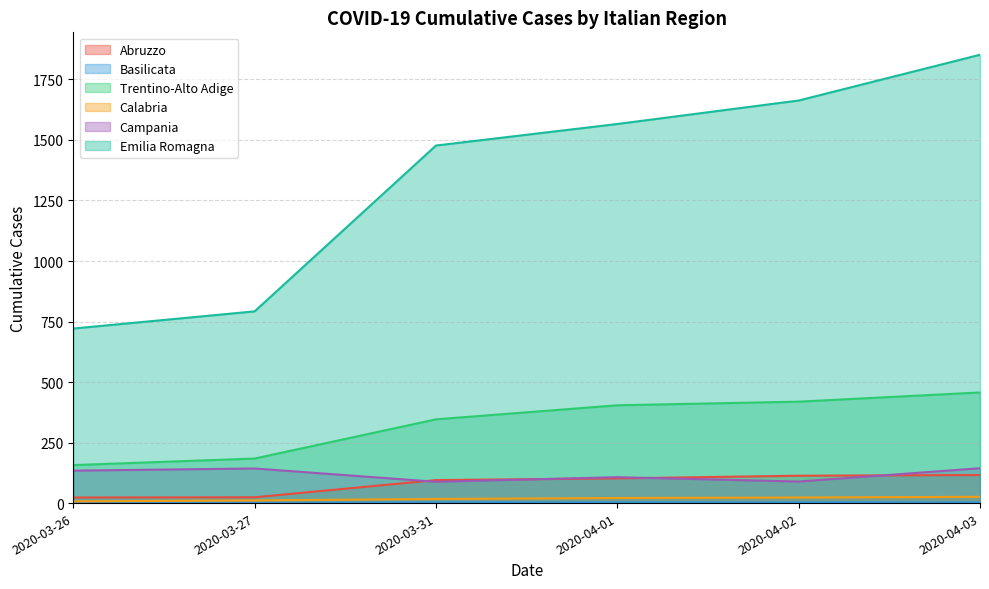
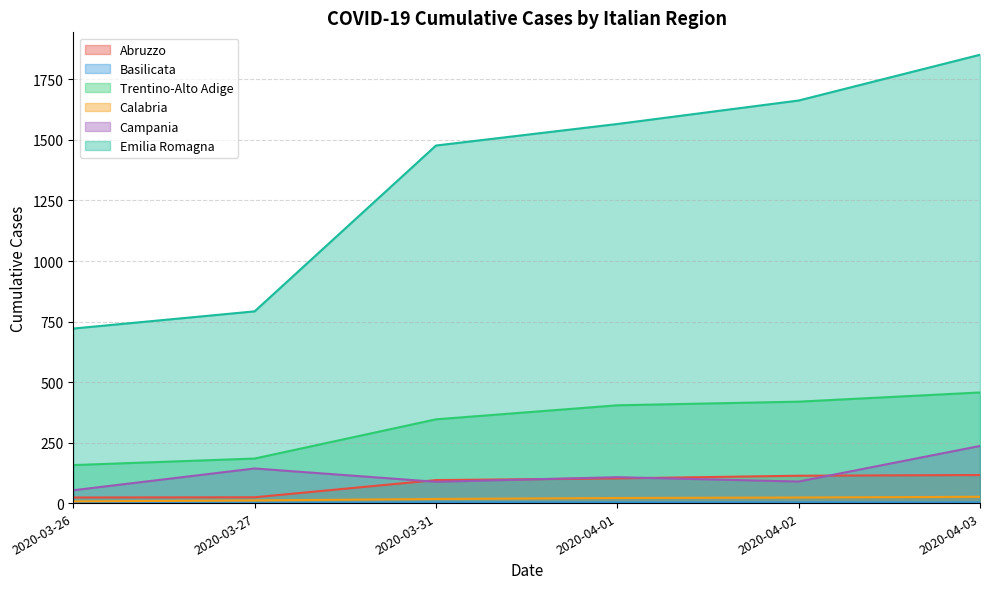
  {
    "Campania": {
-     "2020-03-26": 130,
+     "2020-03-26": 50,
      "2020-03-27": 140,
      "2020-04-02": 90,
-     "2020-04-03": 140
+     "2020-04-03": 240
    }
  }
